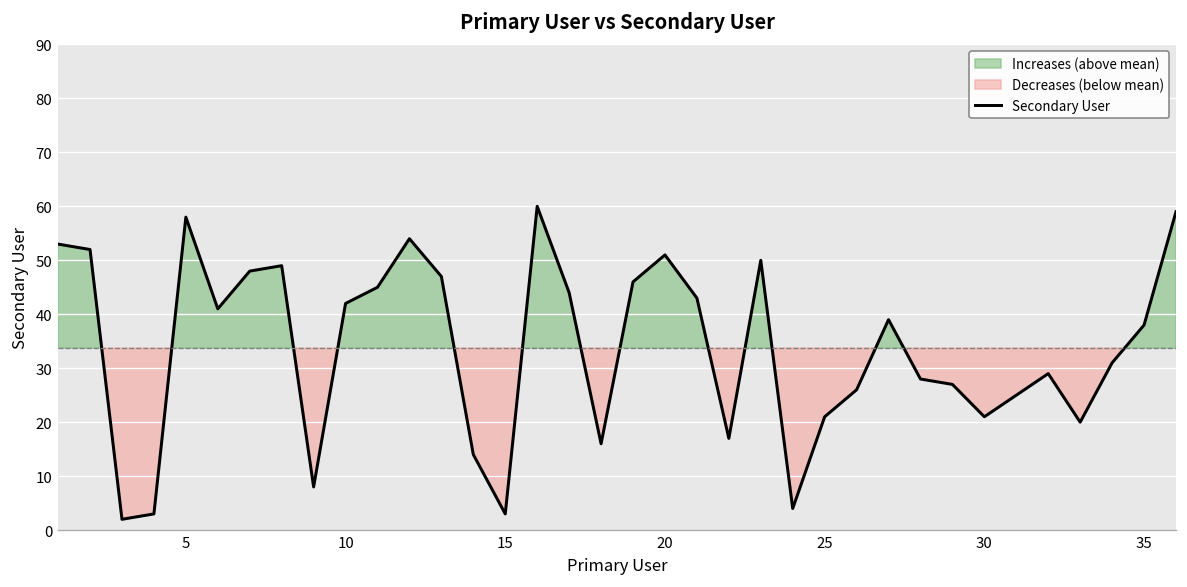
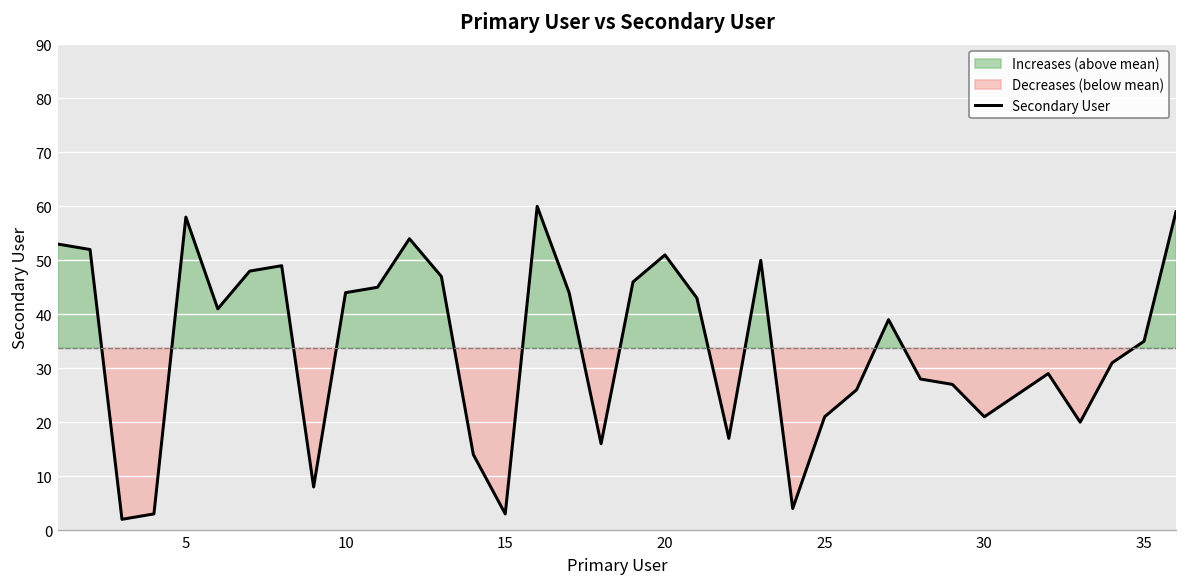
  {
    "5": 58,
-   "10": 42,
+   "10": 44,
    "15": 3,
    "20": 51,
    "25": 21,
    "30": 21,
-   "35": 38
+   "35": 35
  }
